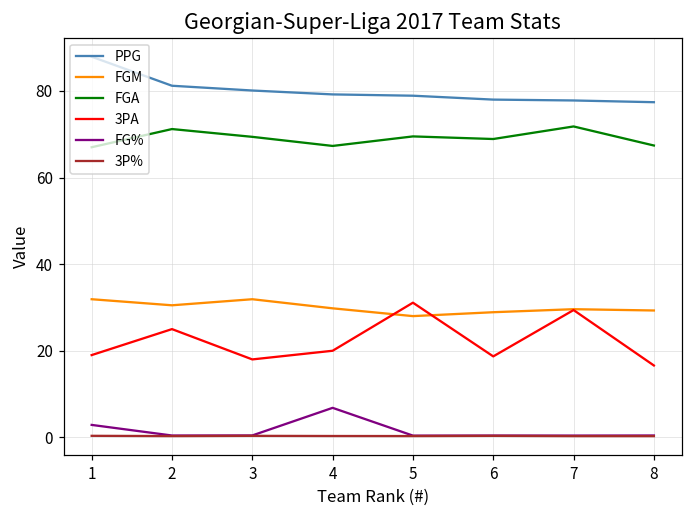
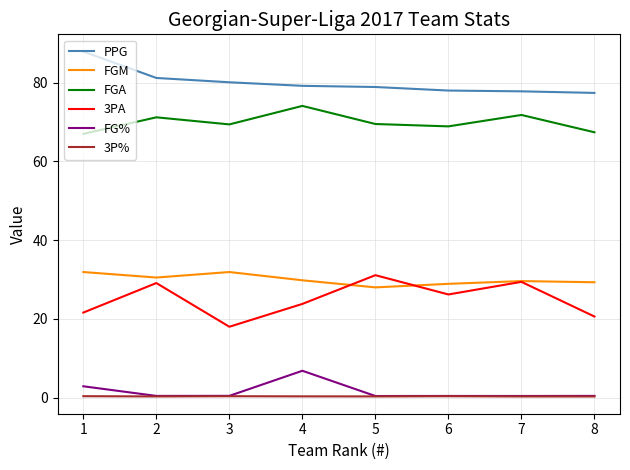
  {
    "PPG": {
      "2": 81,
      "3": 80,
      "4": 79,
      "5": 79,
      "6": 78,
      "7": 78,
      "8": 77
    },
    "FGM": {
      "1": 32,
      "2": 31,
      "3": 32,
      "4": 30,
      "5": 28,
      "6": 29,
      "8": 29
    },
    "FGA": {
      "2": 71,
      "3": 69,
-     "4": 67,
+     "4": 74,
      "5": 70,
      "6": 69,
      "7": 72,
      "8": 67
    },
    "3PA": {
-     "1": 19,
-     "2": 25,
+     "1": 22,
+     "2": 29,
      "3": 18,
-     "4": 20,
+     "4": 24,
      "5": 31,
-     "6": 19,
-     "8": 17
+     "6": 26,
+     "8": 21
    },
    "FG%": {
      "1": 3,
      "4": 7
    },
    "3P%": {
      "1": 0,
      "4": 0
    }
  }
